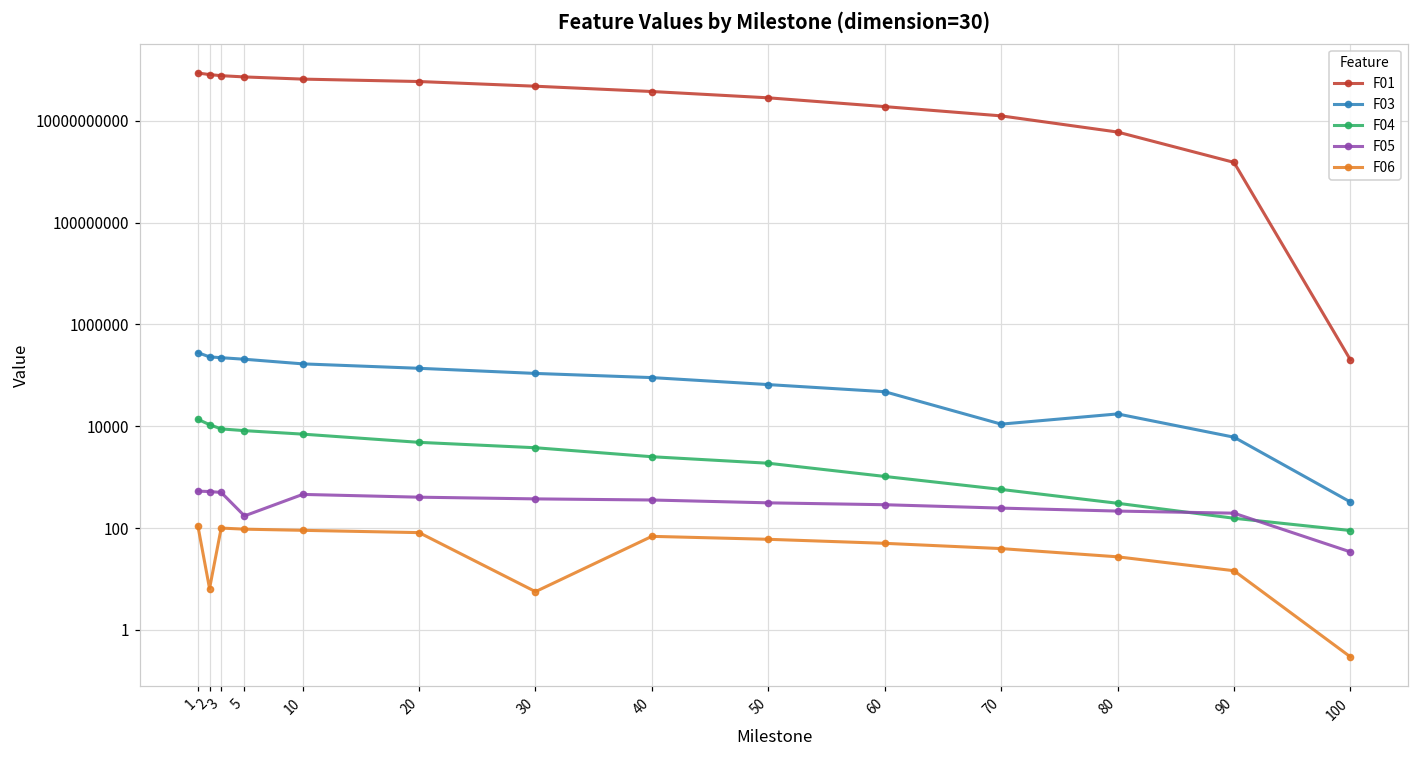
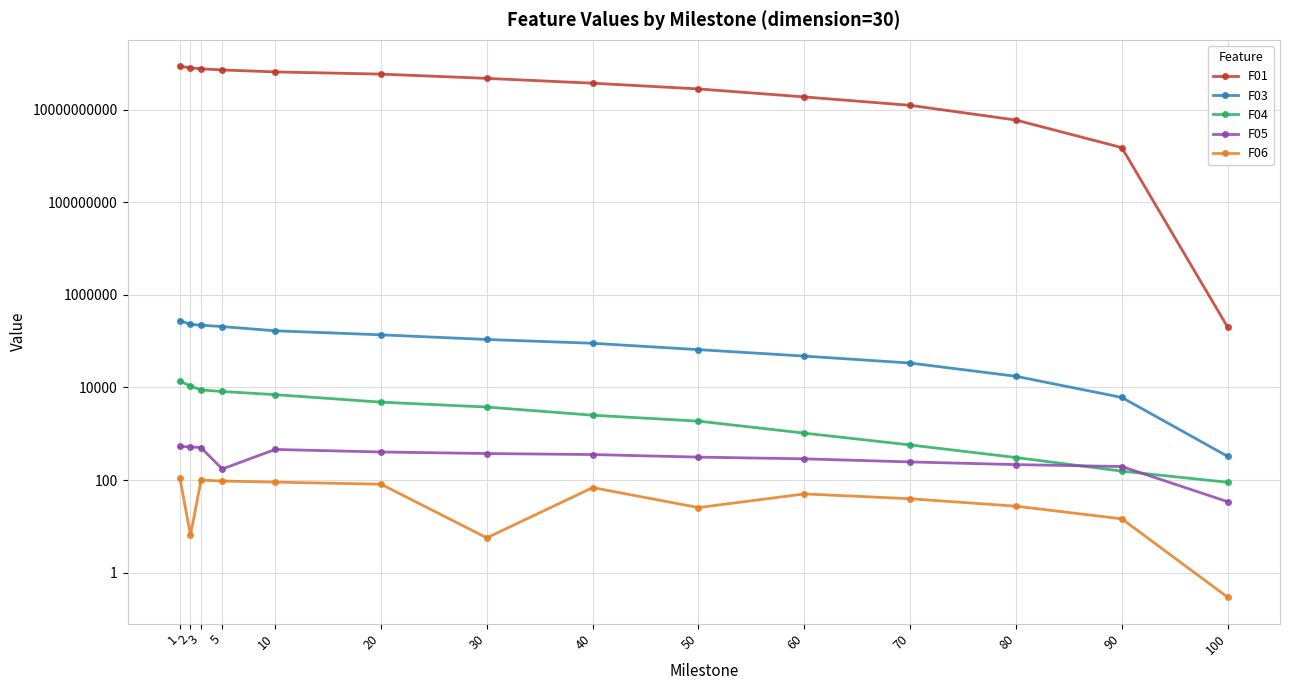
  {
    "F01": {
      "1": 90000000000,
      "2": 80000000000,
      "3": 80000000000,
      "5": 70000000000,
      "10": 70000000000,
      "20": 60000000000,
      "30": 50000000000,
      "40": 40000000000,
      "50": 30000000000,
      "60": 19000000000,
      "70": 12000000000,
      "80": 6000000000,
      "90": 1500000000,
      "100": 200000
    },
    "F03": {
      "1": 300000,
      "2": 200000,
      "3": 200000,
      "5": 200000,
      "10": 170000,
      "20": 140000,
      "30": 110000,
      "40": 90000,
      "50": 70000,
      "60": 50000,
-     "70": 11000,
+     "70": 30000,
      "80": 17000,
      "90": 6000,
      "100": 300
    },
    "F04": {
      "1": 14000,
      "2": 11000,
      "3": 9000,
      "5": 8000,
      "10": 7000,
      "20": 5000,
      "30": 4000,
      "40": 3000,
      "50": 1900,
      "60": 1000,
      "70": 600,
      "80": 300,
      "90": 160,
      "100": 90
    },
    "F05": {
      "1": 500,
      "2": 500,
      "3": 500,
      "5": 170,
      "10": 500,
      "20": 400,
      "30": 400,
      "40": 400,
      "50": 300,
      "60": 300,
      "70": 200,
      "80": 200,
      "90": 200,
      "100": 30
    },
    "F06": {
      "1": 110,
      "2": 6,
      "3": 100,
      "5": 100,
      "10": 90,
      "20": 80,
      "30": 6,
      "40": 70,
-     "50": 60,
+     "50": 30,
      "60": 50,
      "70": 40,
      "80": 30,
      "90": 15,
      "100": 0.3
    }
  }
